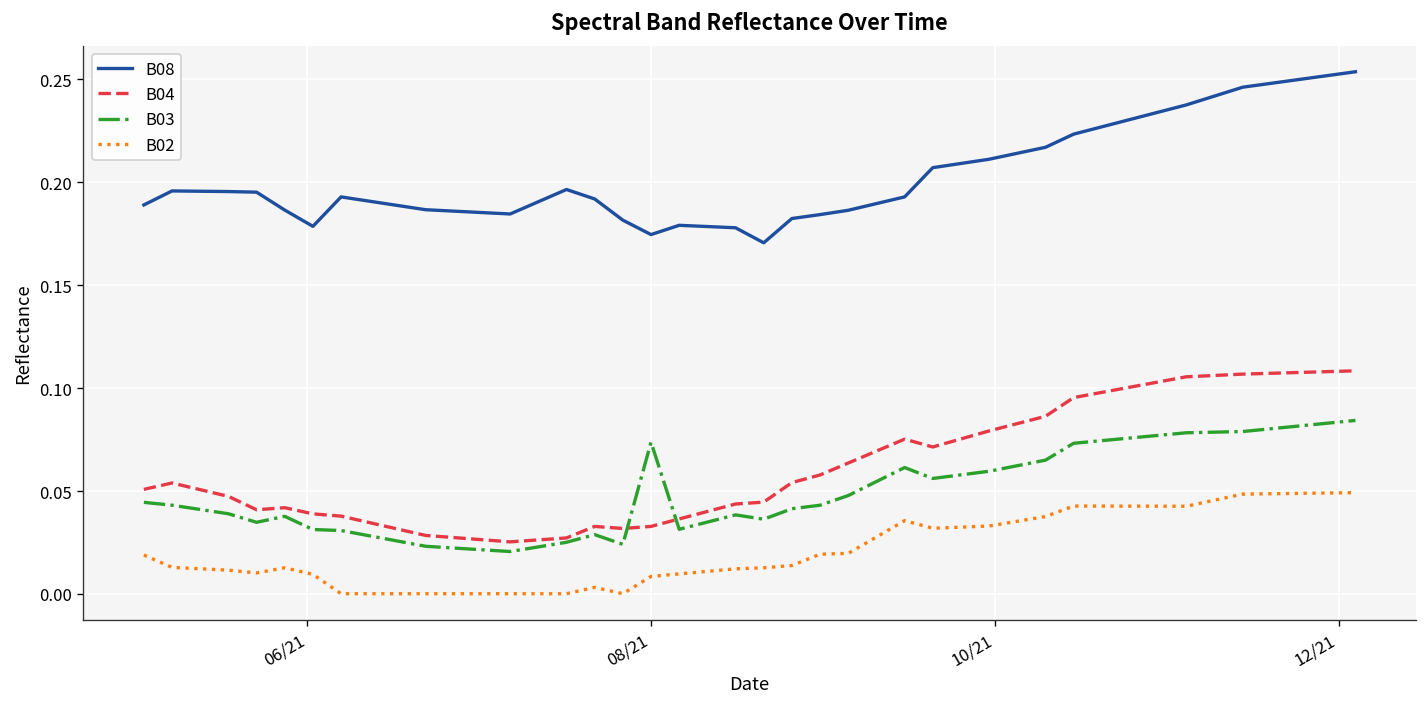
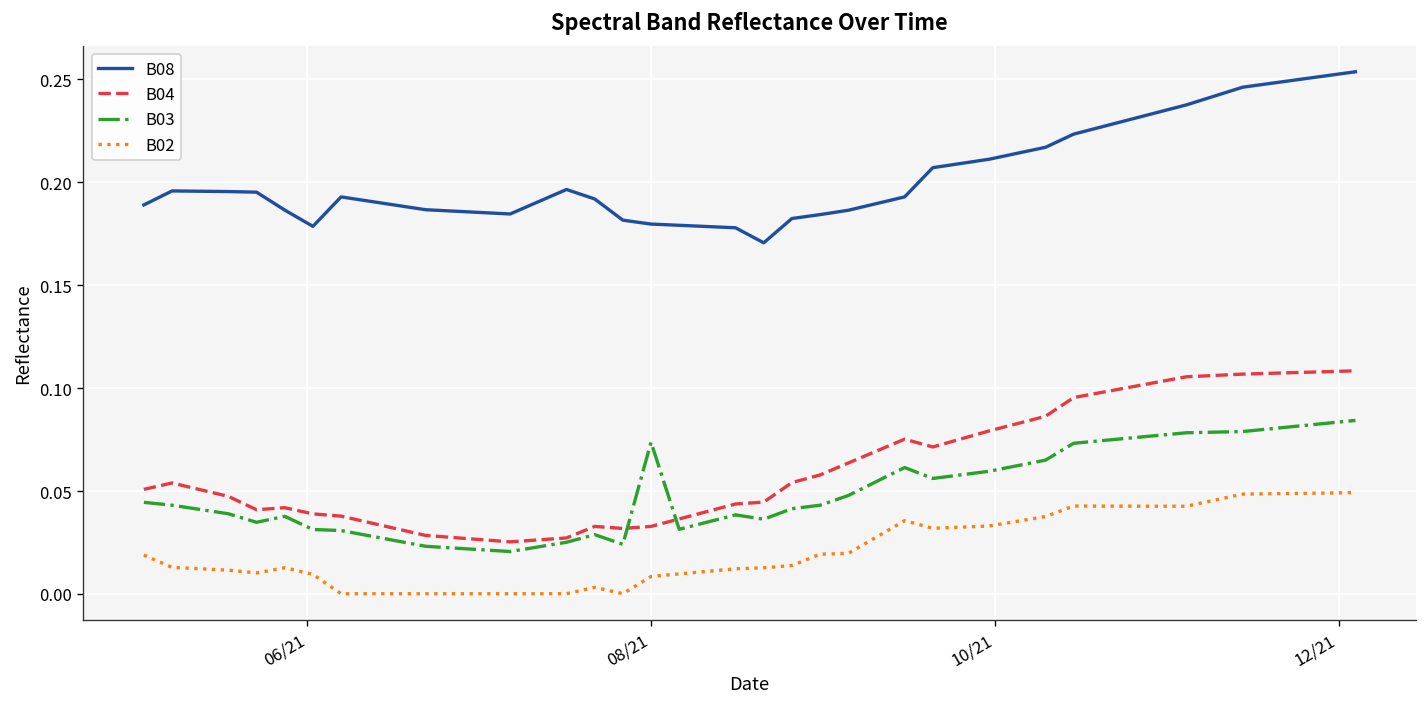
  {
    "B08": {
-     "08/21": 0.175
+     "08/21": 0.180
    },
    "B04": {
      "08/21": 0.033
    },
    "B03": {
      "08/21": 0.074
    },
    "B02": {
      "08/21": 0.009
    }
  }
